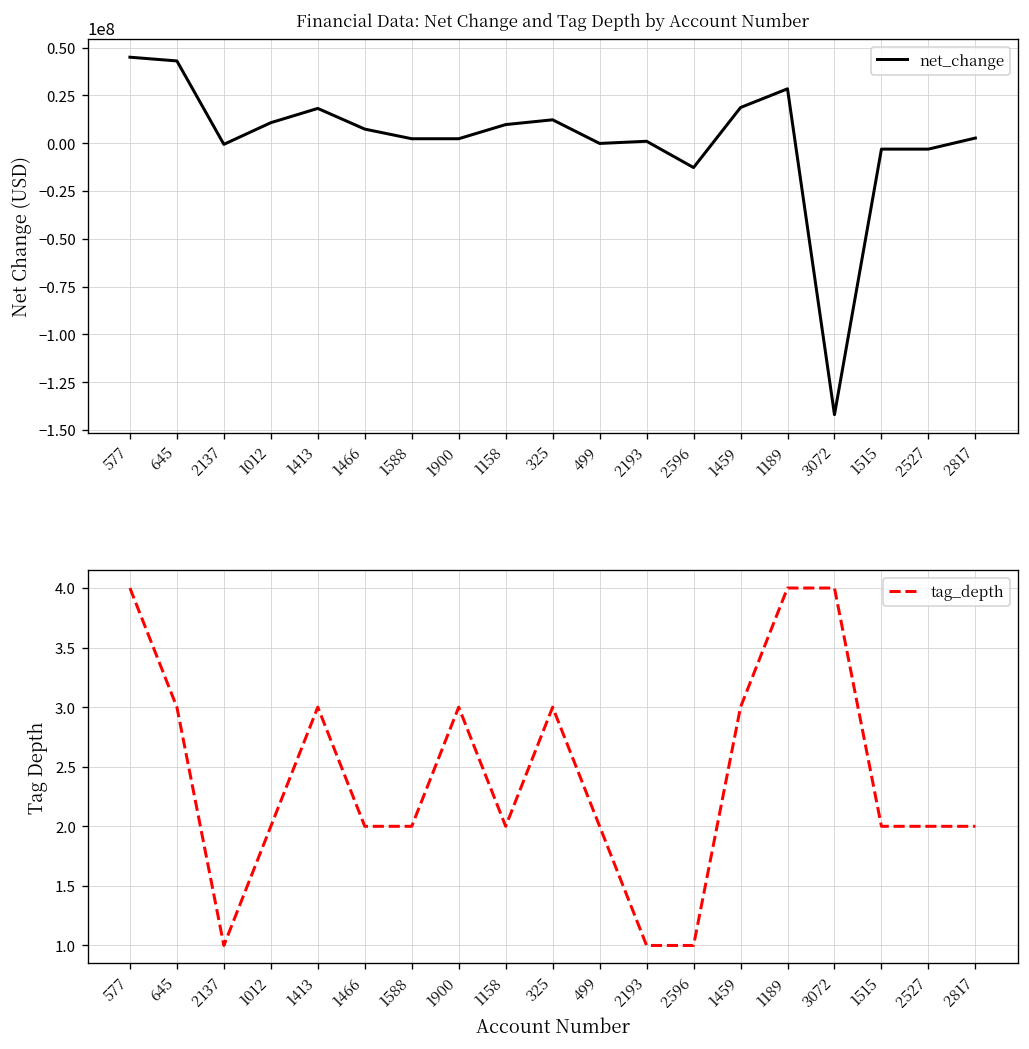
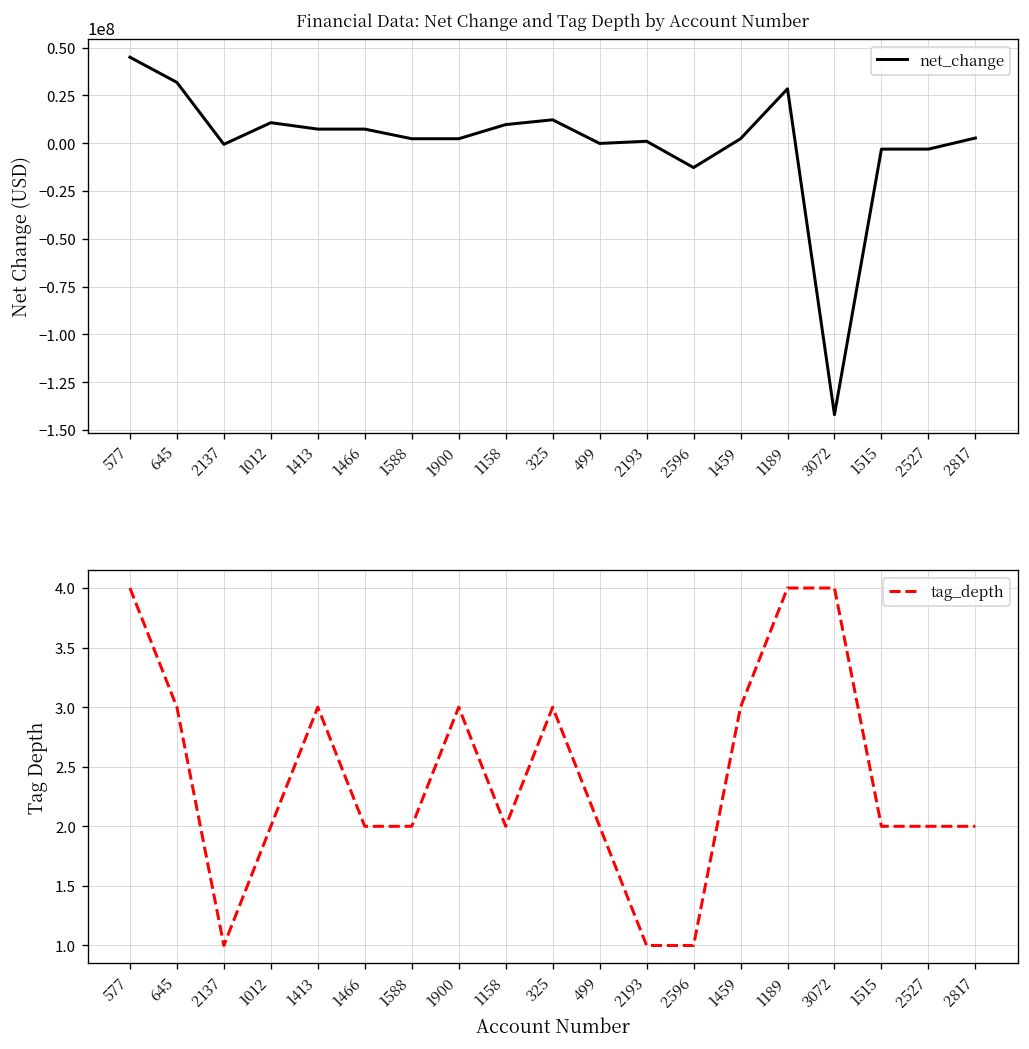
  {
    "Financial Data: Net Change and Tag Depth by Account Number": {
      "577": 45000000,
-     "645": 43000000,
+     "645": 32000000,
      "2137": -1000000,
      "1012": 11000000,
-     "1413": 18000000,
+     "1413": 7000000,
      "1466": 7000000,
      "1588": 2000000,
      "1900": 2000000,
      "1158": 10000000,
      "325": 12000000,
      "499": 0,
      "2193": 1000000,
      "2596": -13000000,
-     "1459": 19000000,
+     "1459": 2000000,
      "1189": 28000000,
      "3072": -142000000,
      "1515": -3000000,
      "2527": -3000000,
      "2817": 3000000
    }
  }
